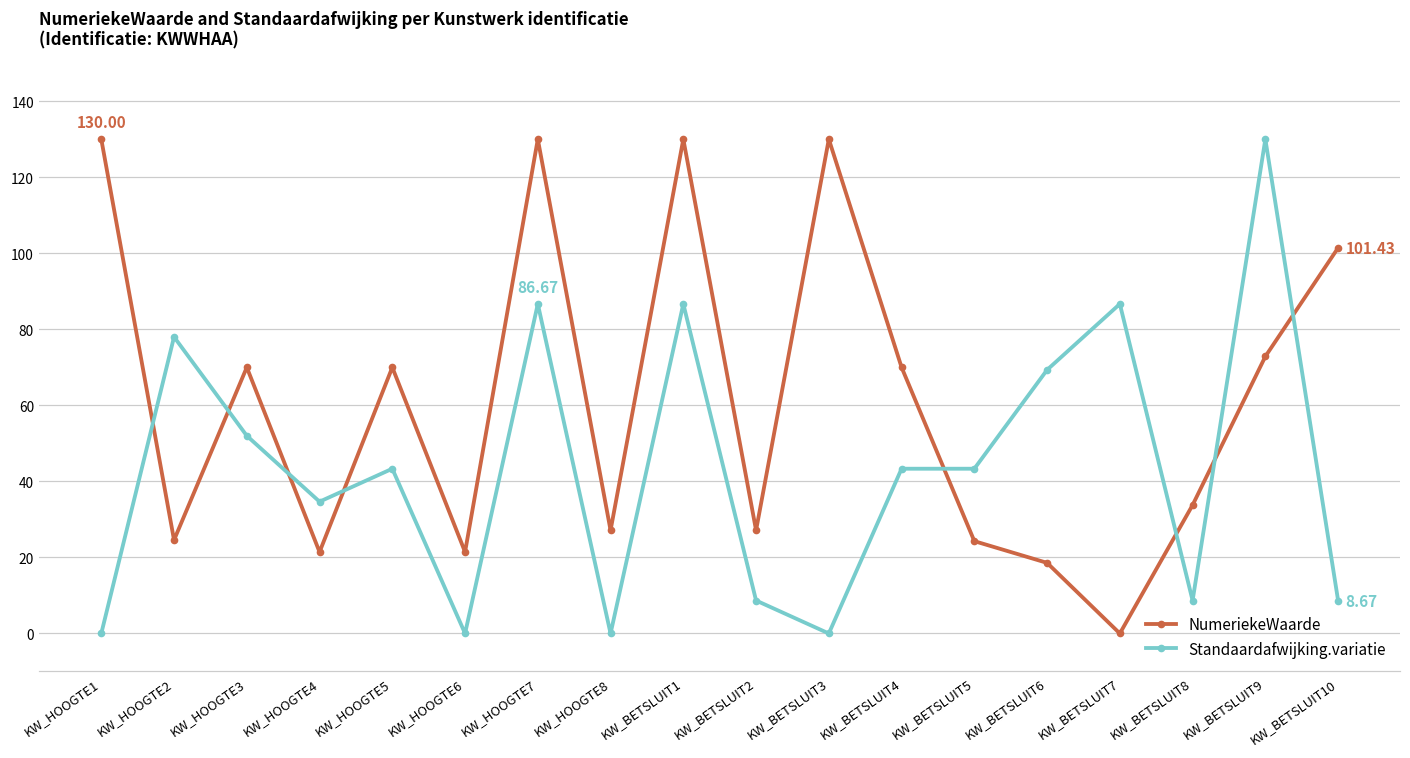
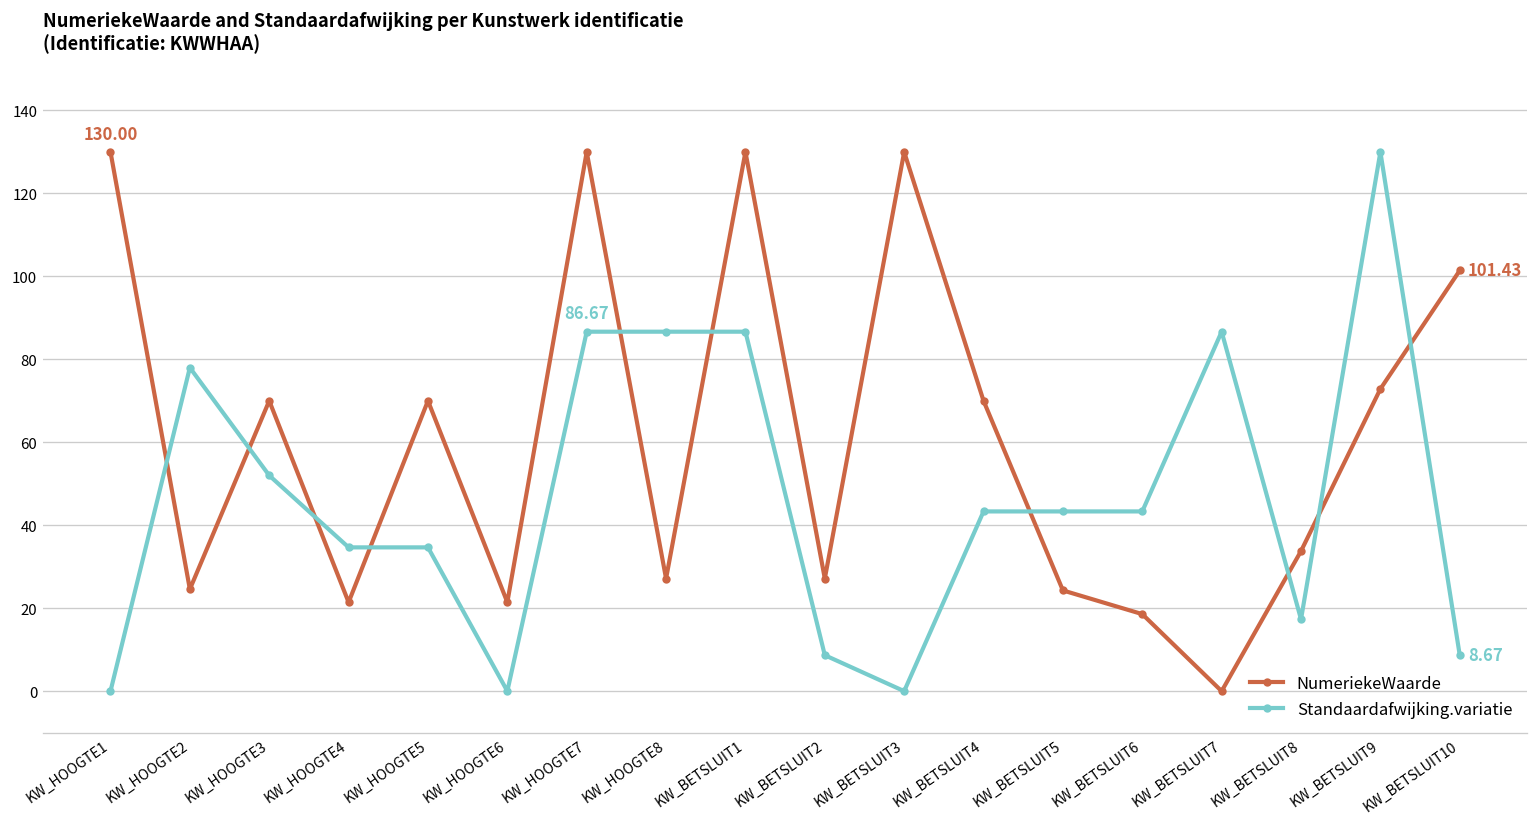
  {
    "NumeriekeWaarde": {
      "KW_HOOGTE1": 130.00,
      "KW_BETSLUIT10": 101.43
    },
    "Standaardafwijking.variatie": {
      "KW_HOOGTE1": 0,
      "KW_HOOGTE2": 78,
      "KW_HOOGTE3": 52,
      "KW_HOOGTE4": 35,
-     "KW_HOOGTE5": 43,
+     "KW_HOOGTE5": 35,
      "KW_HOOGTE6": 0,
-     "KW_HOOGTE8": 0,
+     "KW_HOOGTE8": 87,
      "KW_BETSLUIT1": 87,
      "KW_BETSLUIT2": 9,
      "KW_BETSLUIT3": 0,
      "KW_BETSLUIT4": 43,
      "KW_BETSLUIT5": 43,
-     "KW_BETSLUIT6": 69,
+     "KW_BETSLUIT6": 43,
      "KW_BETSLUIT7": 87,
-     "KW_BETSLUIT8": 9,
+     "KW_BETSLUIT8": 17,
      "KW_BETSLUIT9": 130
    }
  }
